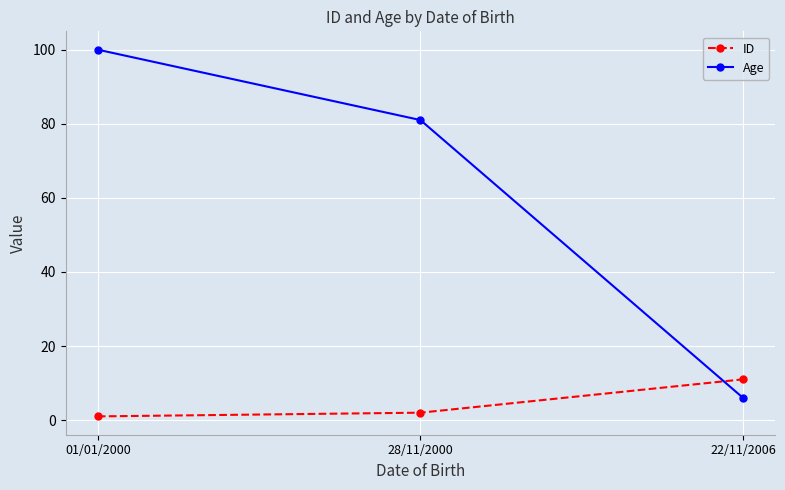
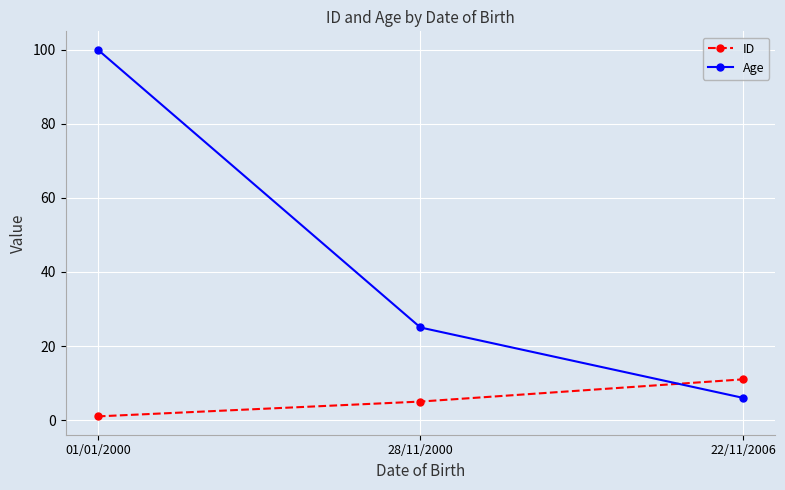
  {
    "ID": {
      "01/01/2000": 1,
-     "28/11/2000": 2,
+     "28/11/2000": 5,
      "22/11/2006": 11
    },
    "Age": {
      "01/01/2000": 100,
-     "28/11/2000": 81,
+     "28/11/2000": 25,
      "22/11/2006": 6
    }
  }
